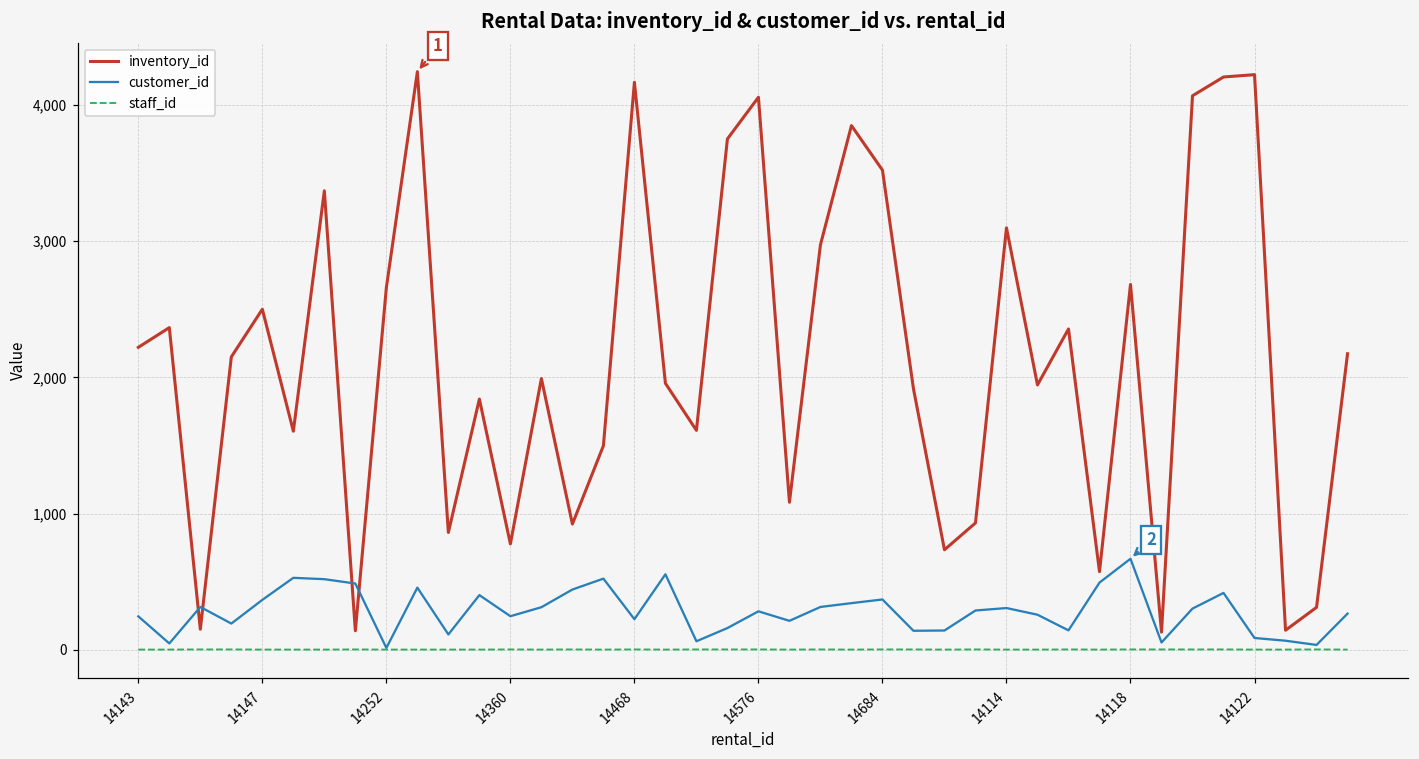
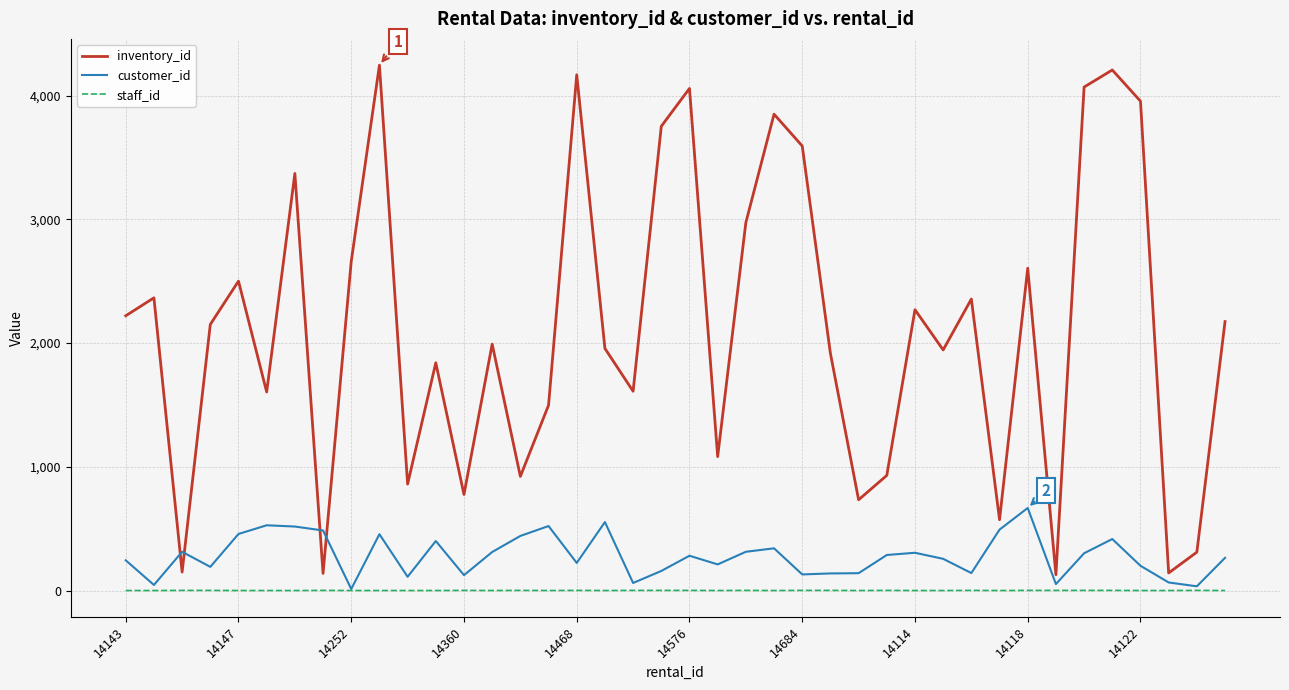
  {
    "inventory_id": {
      "14143": "2,220",
      "14147": "2,500",
      "14252": "2,660",
      "14360": "780",
      "14468": "4,170",
      "14576": "4,060",
-     "14684": "3,520",
-     "14114": "3,100",
-     "14118": "2,680",
-     "14122": "4,220"
+     "14684": "3,590",
+     "14114": "2,270",
+     "14118": "2,610",
+     "14122": "3,960"
    },
    "customer_id": {
      "14143": "250",
-     "14147": "370",
-     "14360": "250",
+     "14147": "460",
+     "14360": "130",
      "14468": "220",
      "14576": "280",
-     "14684": "370",
+     "14684": "130",
      "14114": "310",
-     "14122": "90"
+     "14122": "200"
    },
    "staff_id": {
      "14143": "0",
      "14147": "0",
      "14360": "0",
      "14468": "0",
      "14576": "0",
      "14684": "0",
      "14114": "0",
      "14118": "0",
      "14122": "0"
    }
  }
